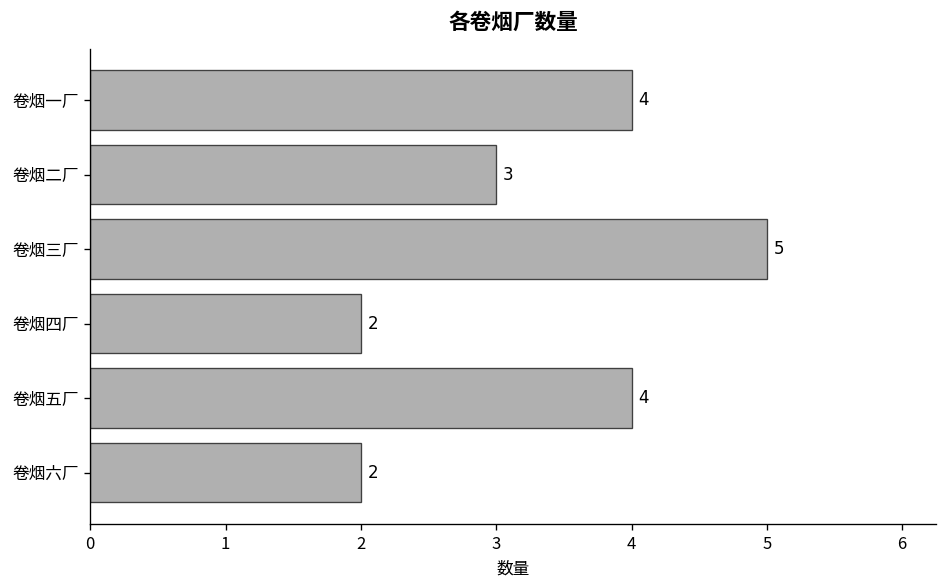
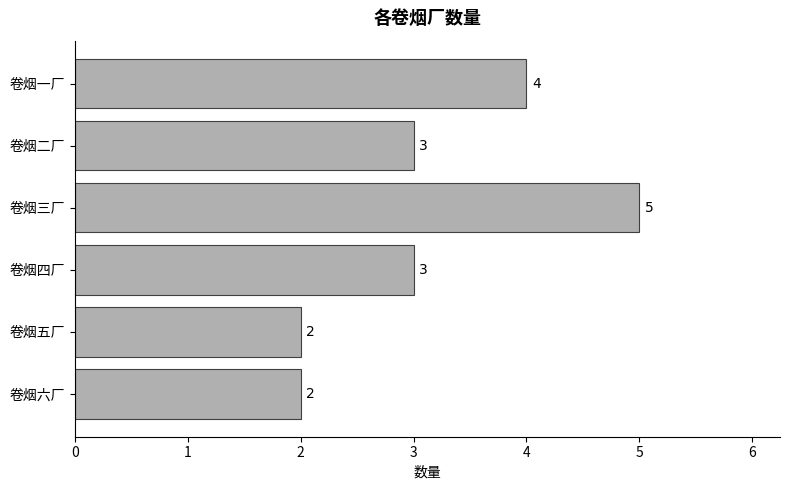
  {
    "卷烟一厂": 4,
    "卷烟二厂": 3,
    "卷烟三厂": 5,
-   "卷烟四厂": 2,
-   "卷烟五厂": 4,
+   "卷烟四厂": 3,
+   "卷烟五厂": 2,
    "卷烟六厂": 2
  }
